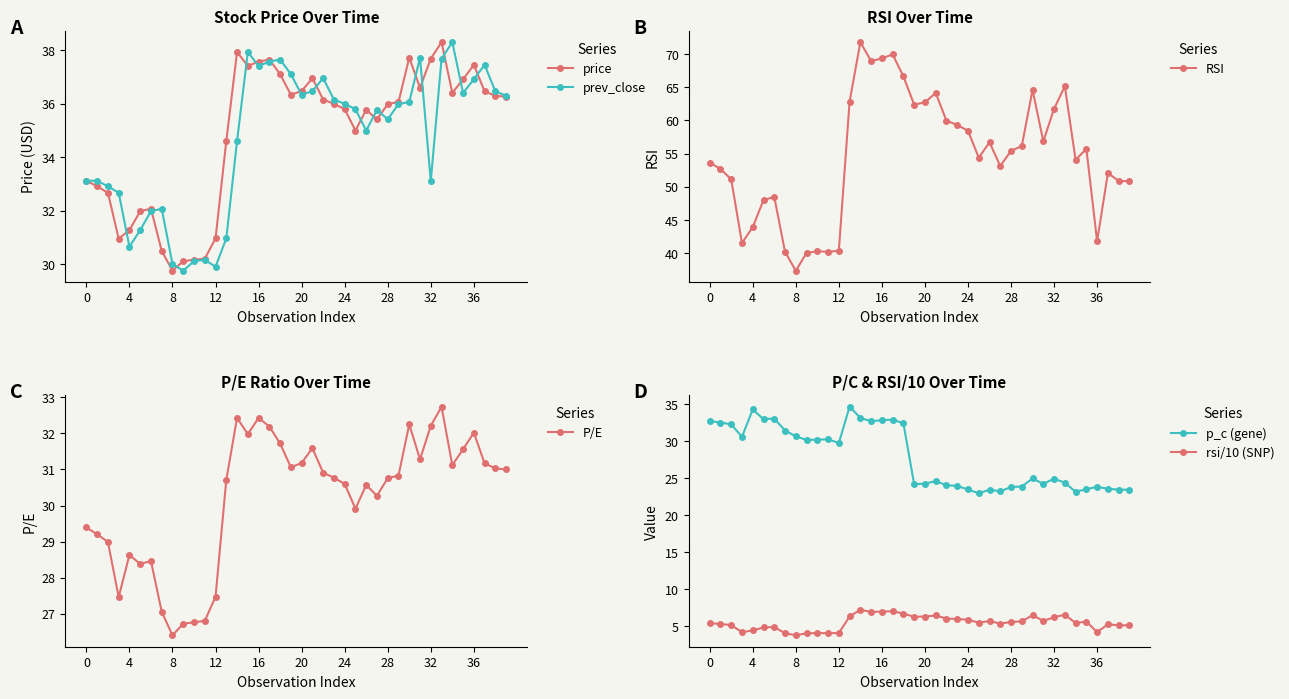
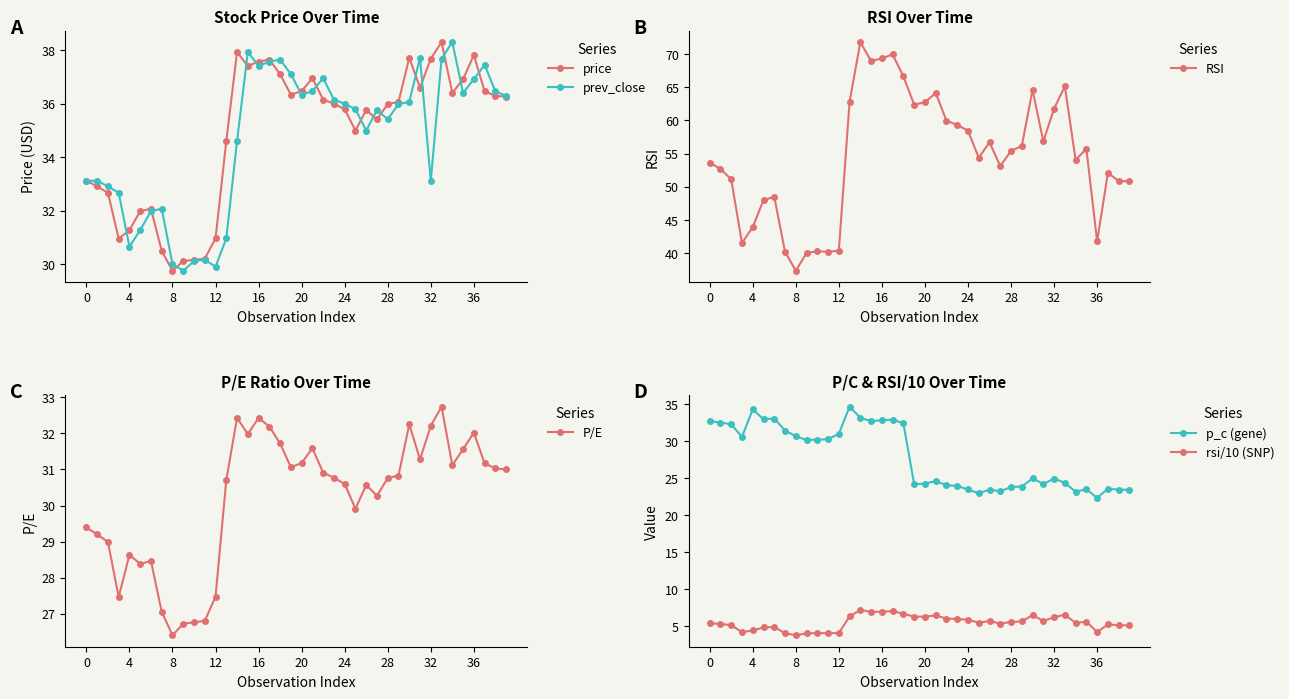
  {
    "Stock Price Over Time": {
      "price": {
        "4": 31.3,
        "8": 29.8,
        "12": 31.0,
        "16": 37.6,
        "20": 36.5,
        "24": 35.8,
        "28": 36.0,
        "32": 37.7,
-       "36": 37.5
+       "36": 37.8
      },
      "prev_close": {
        "4": 30.7,
        "8": 30.0,
        "12": 29.9,
        "16": 37.4,
        "20": 36.3,
        "24": 36.0,
        "28": 35.4,
        "32": 33.1,
        "36": 36.9
      }
    },
    "RSI Over Time": {
      "0": 54,
      "4": 44,
      "8": 37,
      "12": 40,
      "16": 69,
      "20": 63,
      "24": 58,
      "28": 55,
      "32": 62,
      "36": 42
    },
    "P/E Ratio Over Time": {
      "0": 29.4,
      "4": 28.6,
      "8": 26.4,
      "12": 27.5,
      "16": 32.4,
      "20": 31.2,
      "24": 30.6,
      "28": 30.8,
      "32": 32.2,
      "36": 32.0
    },
    "P/C & RSI/10 Over Time": {
      "p_c (gene)": {
        "0": 33,
        "4": 34,
        "8": 31,
-       "12": 30,
+       "12": 31,
        "16": 33,
        "20": 24,
        "24": 23,
        "28": 24,
        "32": 25,
-       "36": 24
+       "36": 22
      },
      "rsi/10 (SNP)": {
        "0": 5,
        "4": 4,
        "8": 4,
        "12": 4,
        "16": 7,
        "20": 6,
        "24": 6,
        "28": 6,
        "32": 6,
        "36": 4
      }
    }
  }
